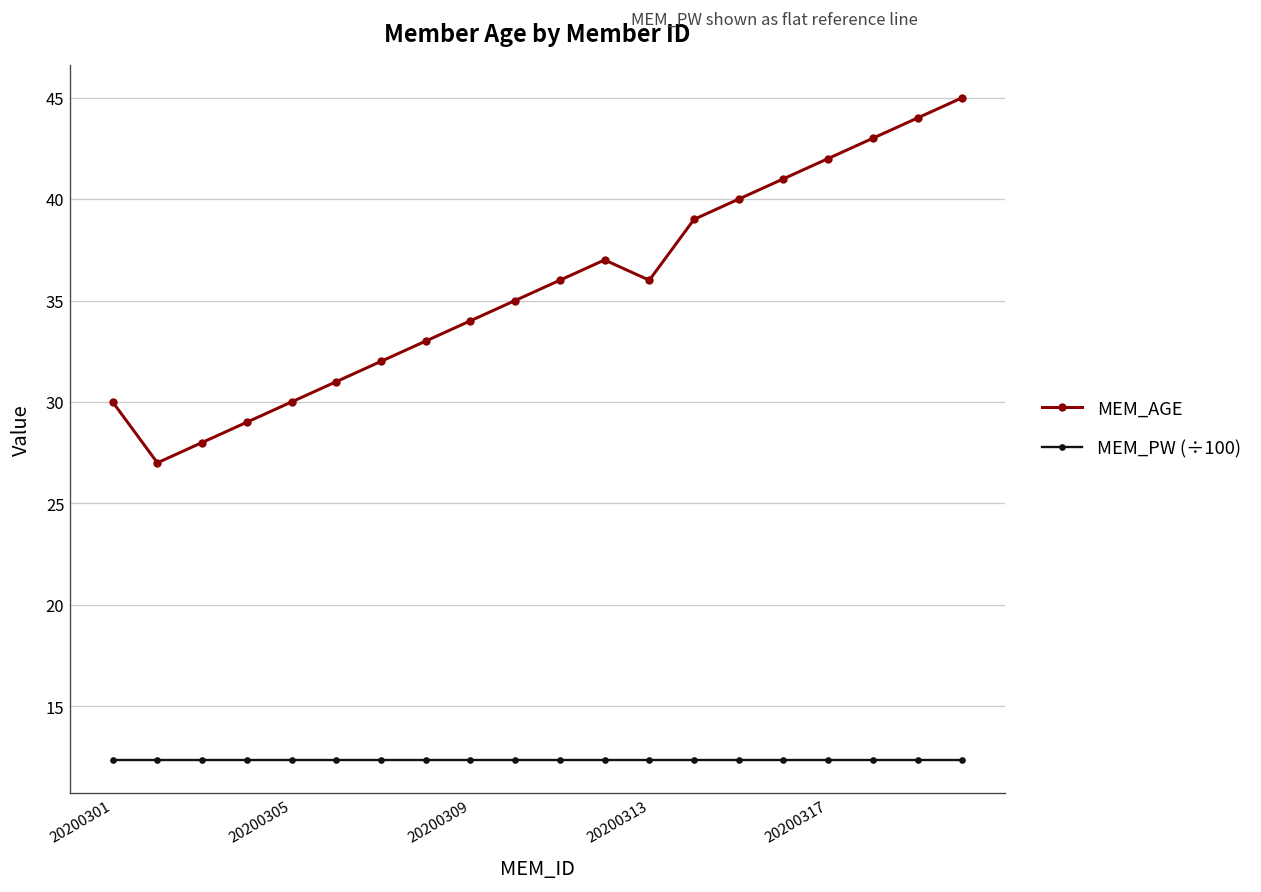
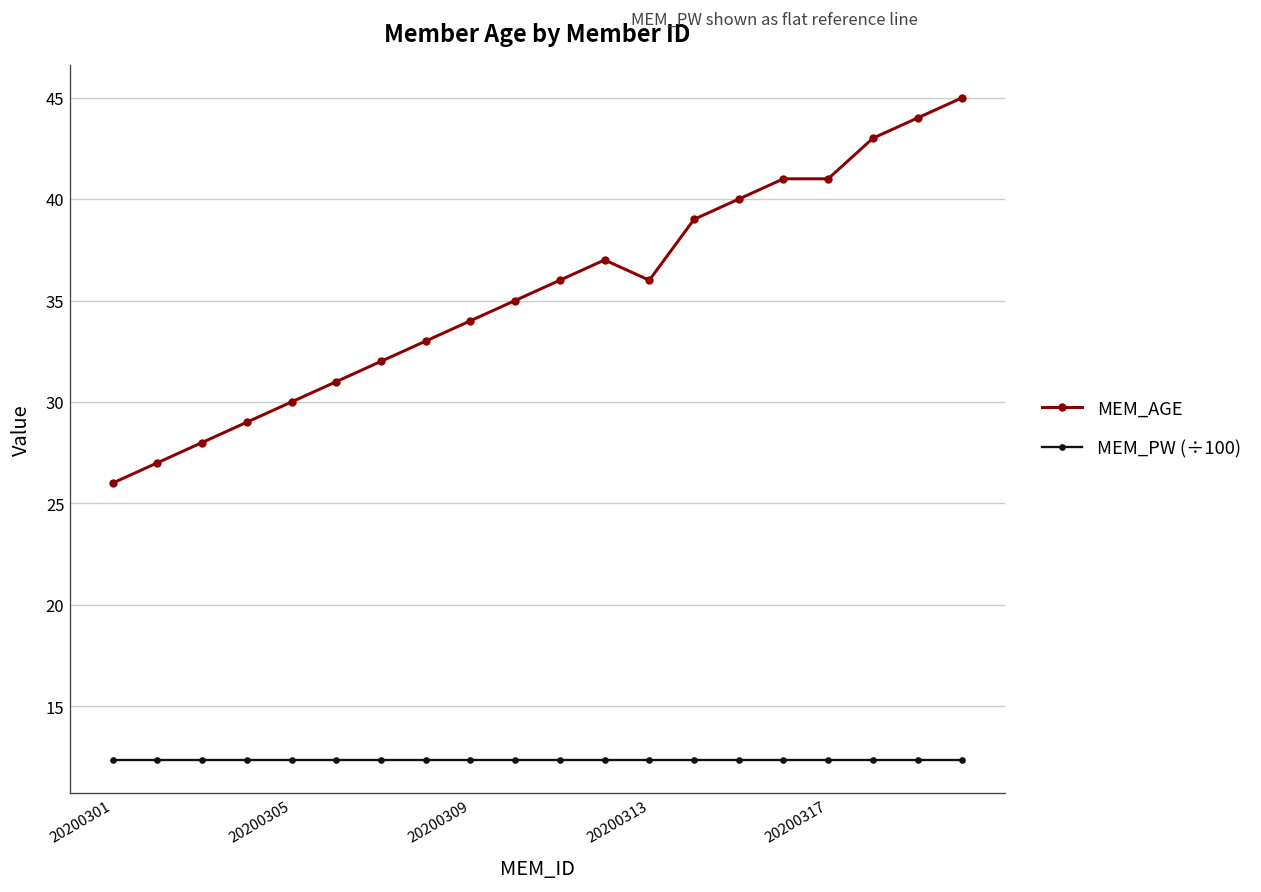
  {
    "MEM_AGE": {
-     "20200301": 30,
+     "20200301": 26,
      "20200305": 30,
      "20200309": 34,
      "20200313": 36,
-     "20200317": 42
+     "20200317": 41
    },
    "MEM_PW (÷100)": {
      "20200301": 12.3,
      "20200305": 12.3,
      "20200309": 12.3,
      "20200313": 12.3,
      "20200317": 12.3
    }
  }
